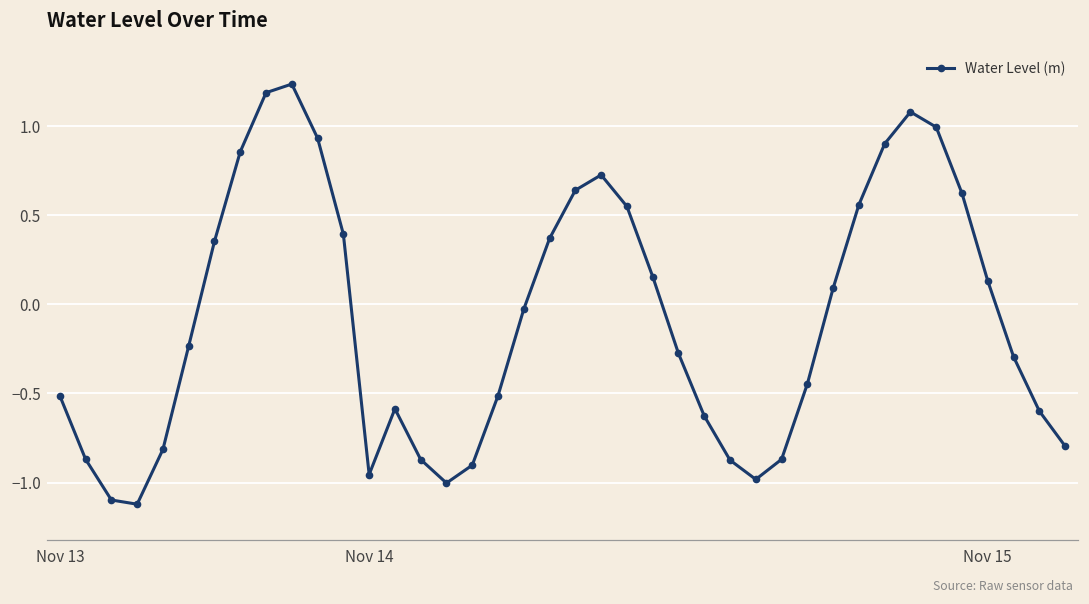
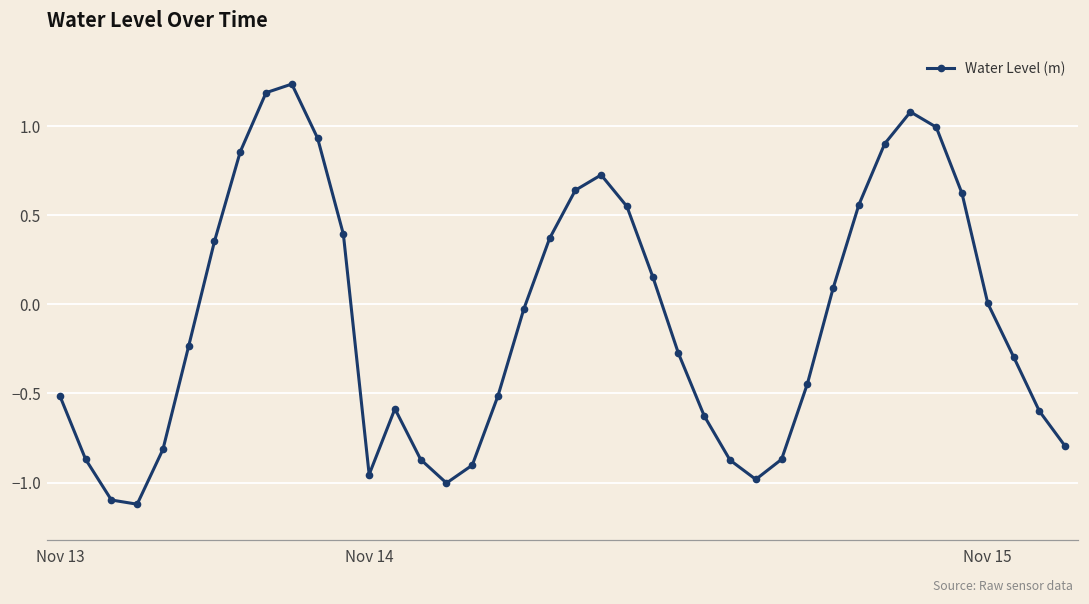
  {
    "Nov 13": -0.51,
    "Nov 14": -0.96,
-   "Nov 15": 0.13
+   "Nov 15": 0.01
  }
